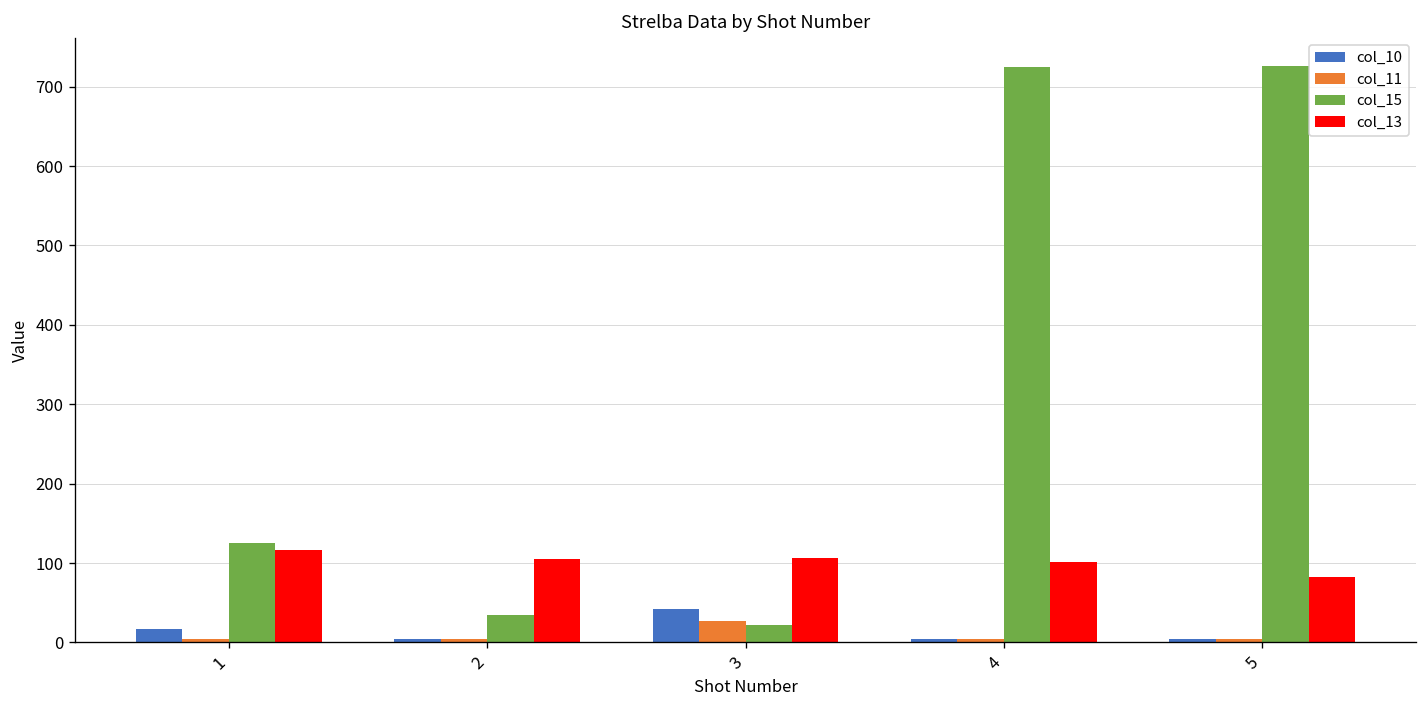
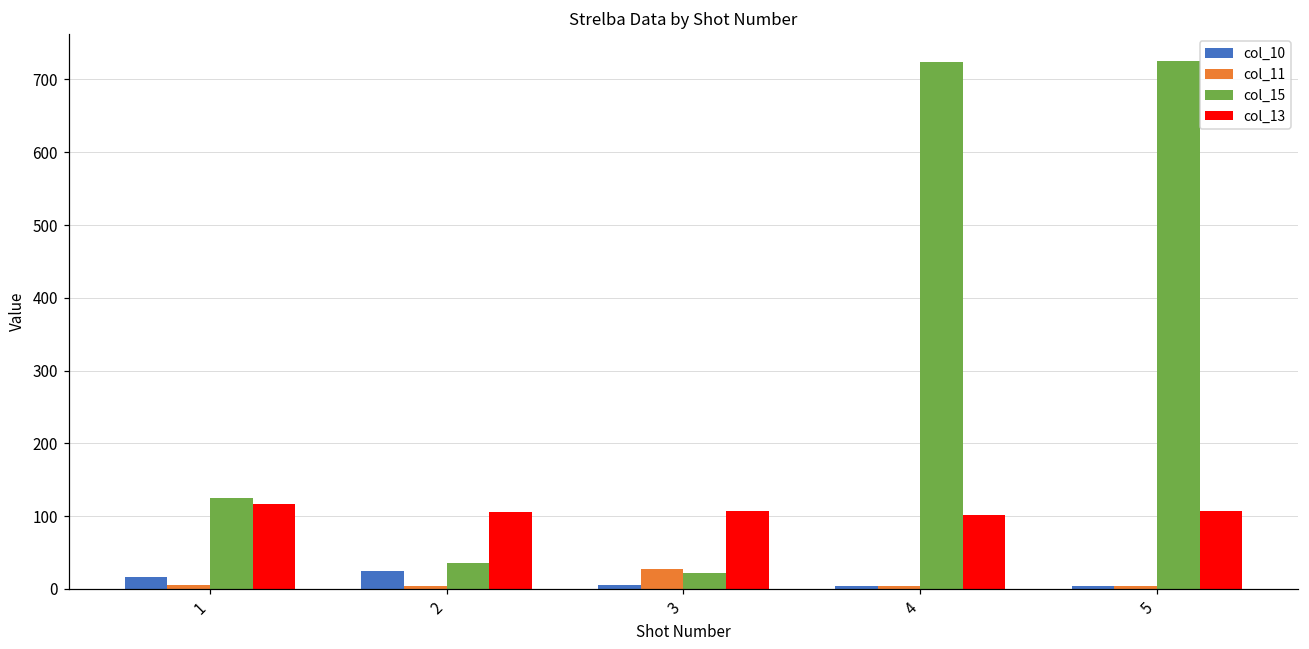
  {
    "col_10": {
      "1": 20,
-     "2": 0,
-     "3": 40,
+     "2": 30,
+     "3": 0,
      "4": 0,
      "5": 0
    },
    "col_11": {
      "1": 0,
      "2": 0,
      "3": 30,
      "4": 0,
      "5": 0
    },
    "col_15": {
      "1": 130,
      "2": 40,
      "3": 20,
      "4": 720,
      "5": 730
    },
    "col_13": {
      "1": 120,
      "2": 110,
      "3": 110,
      "4": 100,
-     "5": 80
+     "5": 110
    }
  }
